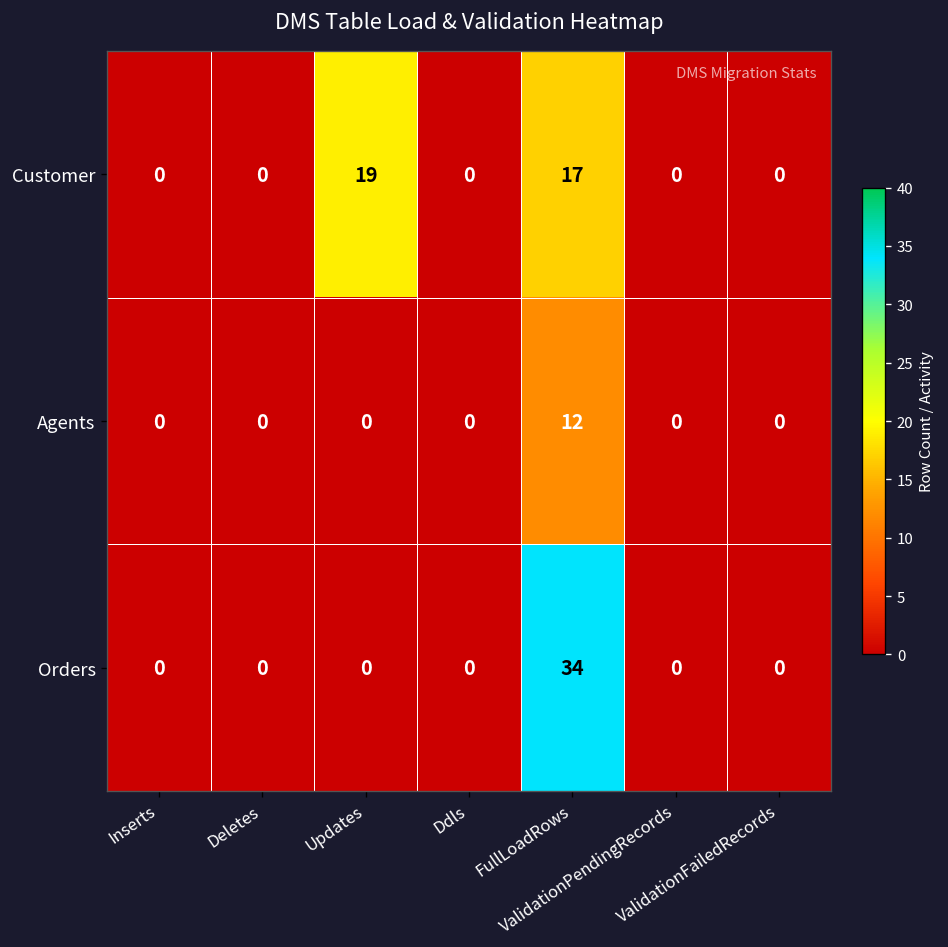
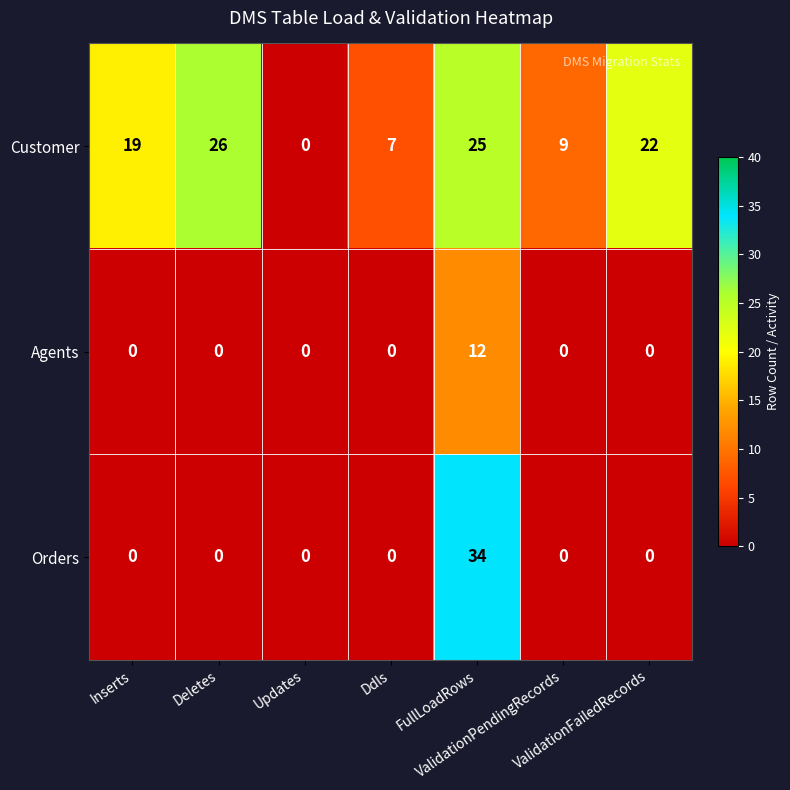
  {
    "Customer": {
-     "Inserts": 0,
-     "Deletes": 0,
-     "Updates": 19,
-     "Ddls": 0,
-     "FullLoadRows": 17,
-     "ValidationPendingRecords": 0,
-     "ValidationFailedRecords": 0
+     "Inserts": 19,
+     "Deletes": 26,
+     "Updates": 0,
+     "Ddls": 7,
+     "FullLoadRows": 25,
+     "ValidationPendingRecords": 9,
+     "ValidationFailedRecords": 22
    },
    "Agents": {
      "Inserts": 0,
      "Deletes": 0,
      "Updates": 0,
      "Ddls": 0,
      "FullLoadRows": 12,
      "ValidationPendingRecords": 0,
      "ValidationFailedRecords": 0
    },
    "Orders": {
      "Inserts": 0,
      "Deletes": 0,
      "Updates": 0,
      "Ddls": 0,
      "FullLoadRows": 34,
      "ValidationPendingRecords": 0,
      "ValidationFailedRecords": 0
    }
  }
